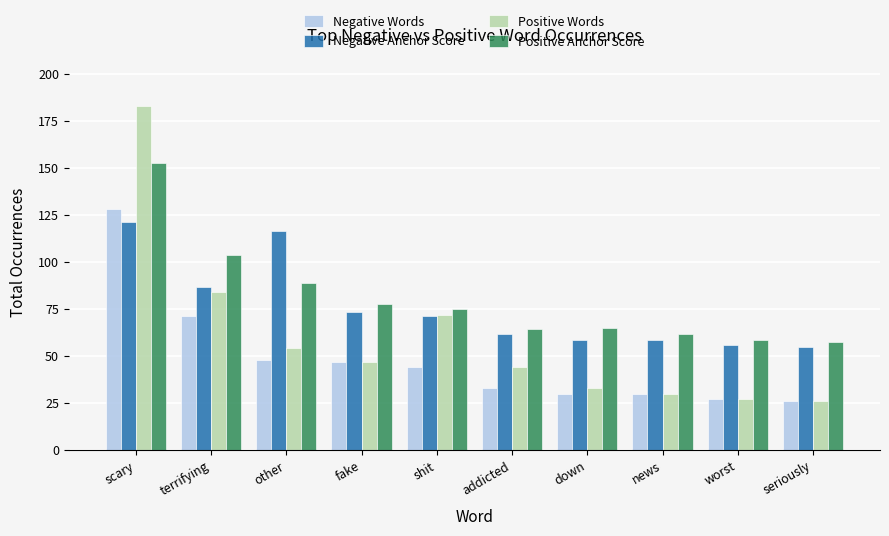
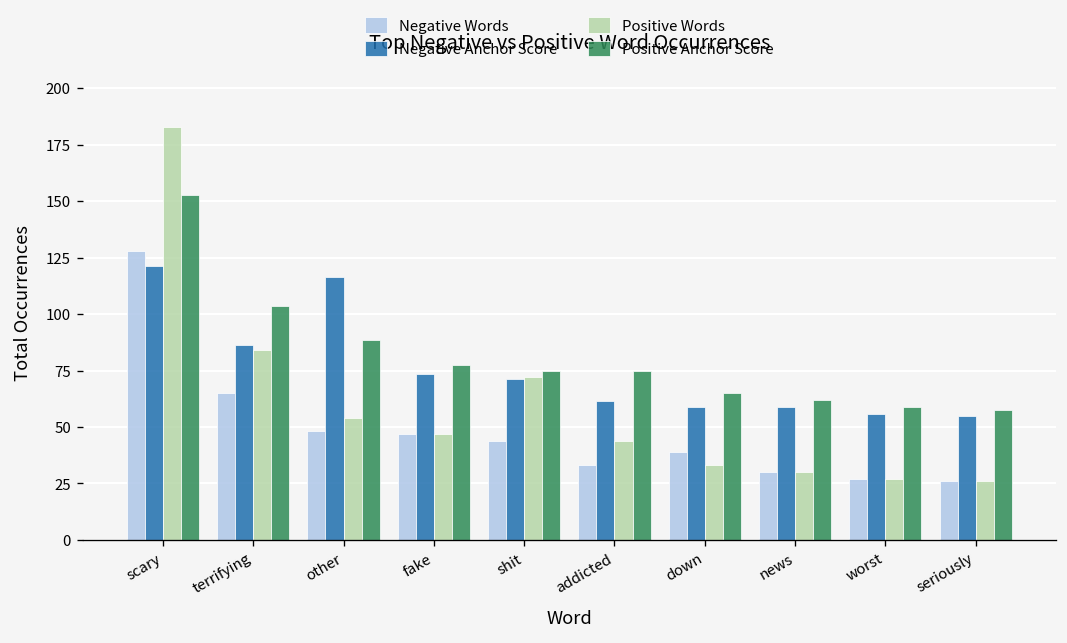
  {
    "Negative Words": {
      "scary": 128,
-     "terrifying": 71,
+     "terrifying": 65,
      "other": 48,
      "fake": 47,
      "shit": 44,
      "addicted": 33,
-     "down": 30,
+     "down": 39,
      "news": 30,
      "worst": 27,
      "seriously": 26
    },
    "Negative Anchor Score": {
      "scary": 121,
      "terrifying": 86,
      "other": 116,
      "fake": 74,
      "shit": 71,
      "addicted": 62,
      "down": 59,
      "news": 59,
      "worst": 56,
      "seriously": 55
    },
    "Positive Words": {
      "scary": 183,
      "terrifying": 84,
      "other": 54,
      "fake": 47,
      "shit": 72,
      "addicted": 44,
      "down": 33,
      "news": 30,
      "worst": 27,
      "seriously": 26
    },
    "Positive Anchor Score": {
      "scary": 153,
      "terrifying": 103,
      "other": 89,
      "fake": 77,
      "shit": 75,
-     "addicted": 64,
+     "addicted": 75,
      "down": 65,
      "news": 62,
      "worst": 59,
      "seriously": 58
    }
  }
